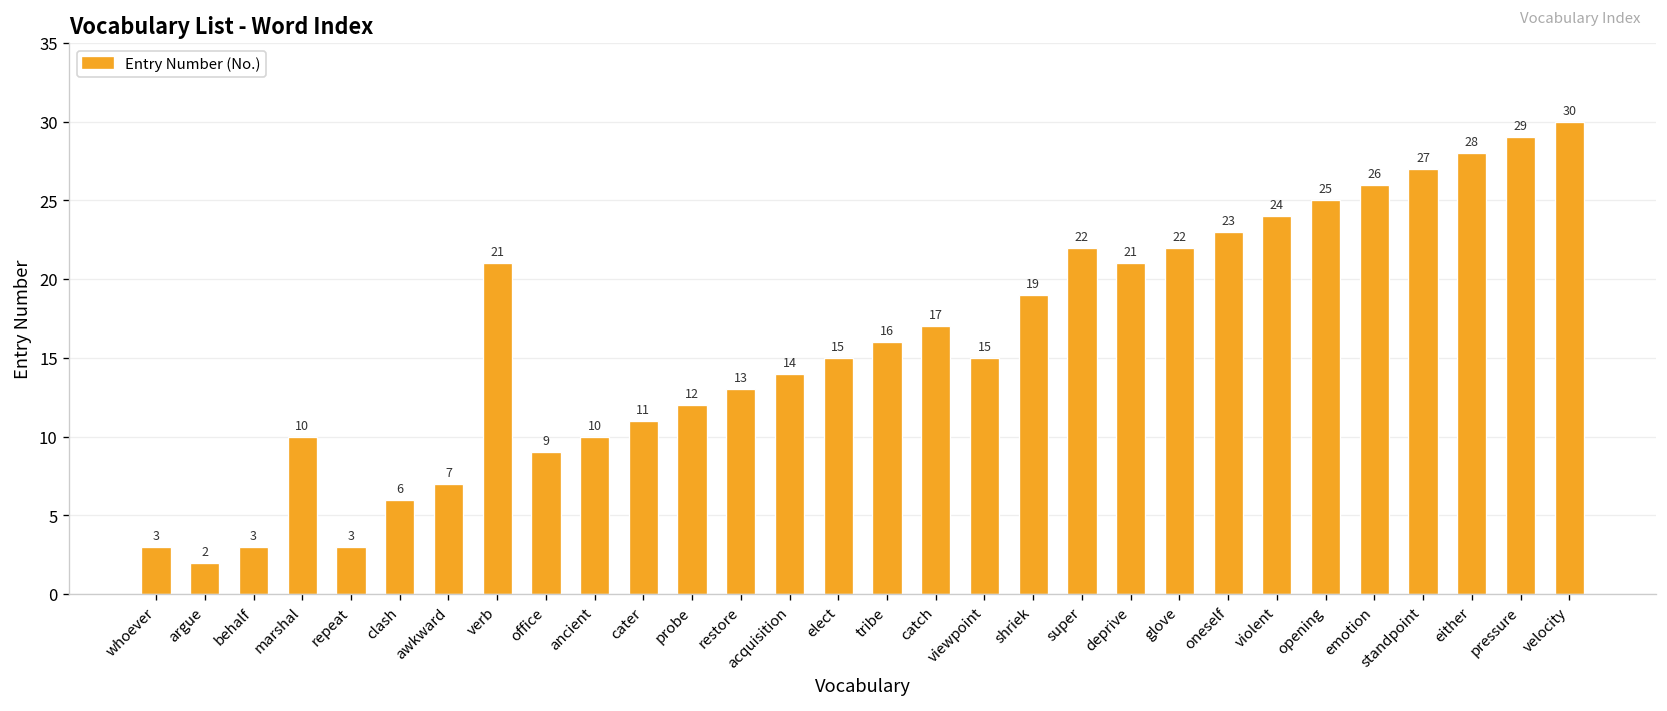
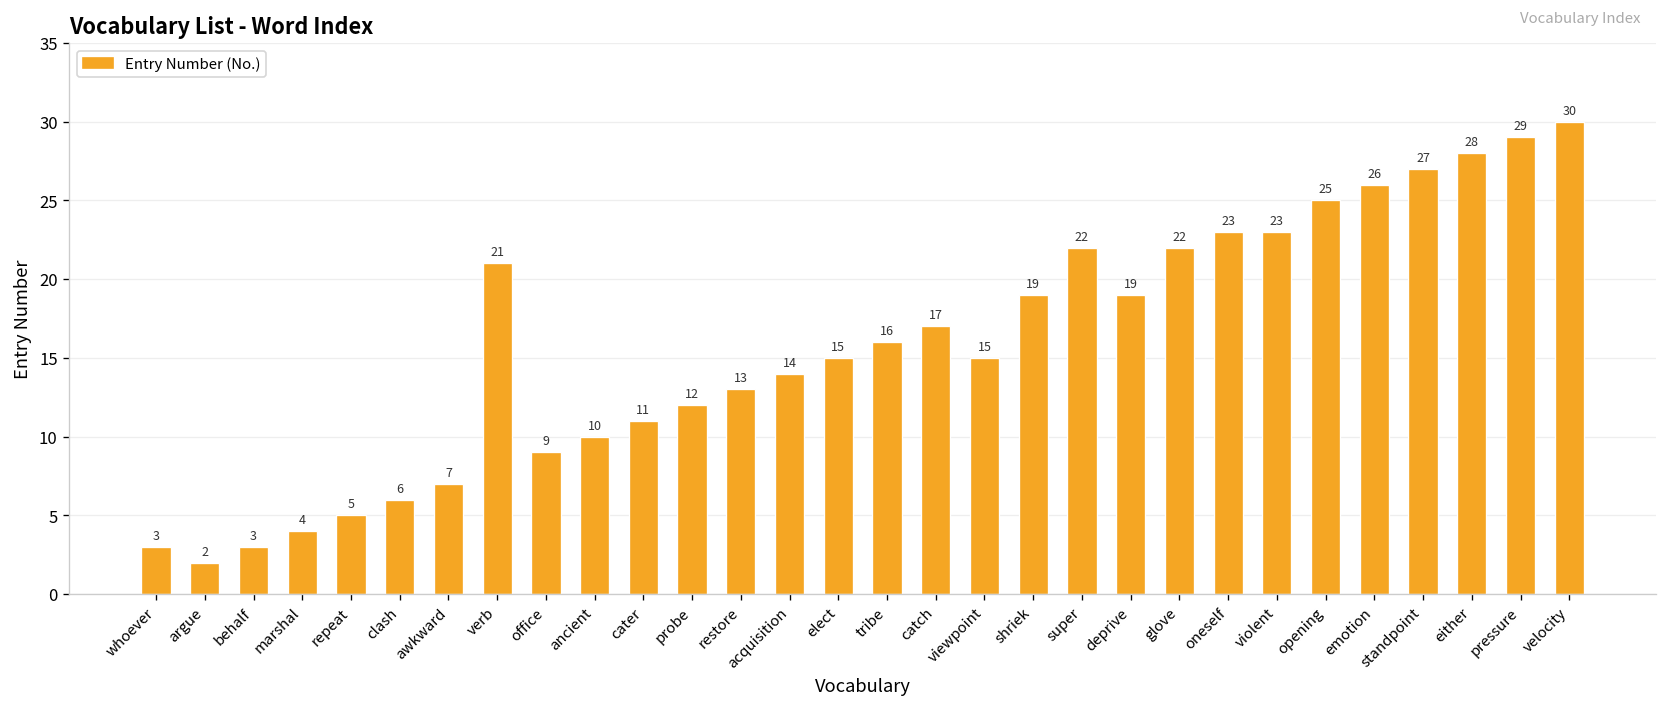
  {
    "whoever": 3,
    "argue": 2,
    "behalf": 3,
-   "marshal": 10,
-   "repeat": 3,
+   "marshal": 4,
+   "repeat": 5,
    "clash": 6,
    "awkward": 7,
    "verb": 21,
    "office": 9,
    "ancient": 10,
    "cater": 11,
    "probe": 12,
    "restore": 13,
    "acquisition": 14,
    "elect": 15,
    "tribe": 16,
    "catch": 17,
    "viewpoint": 15,
    "shriek": 19,
    "super": 22,
-   "deprive": 21,
+   "deprive": 19,
    "glove": 22,
    "oneself": 23,
-   "violent": 24,
+   "violent": 23,
    "opening": 25,
    "emotion": 26,
    "standpoint": 27,
    "either": 28,
    "pressure": 29,
    "velocity": 30
  }
